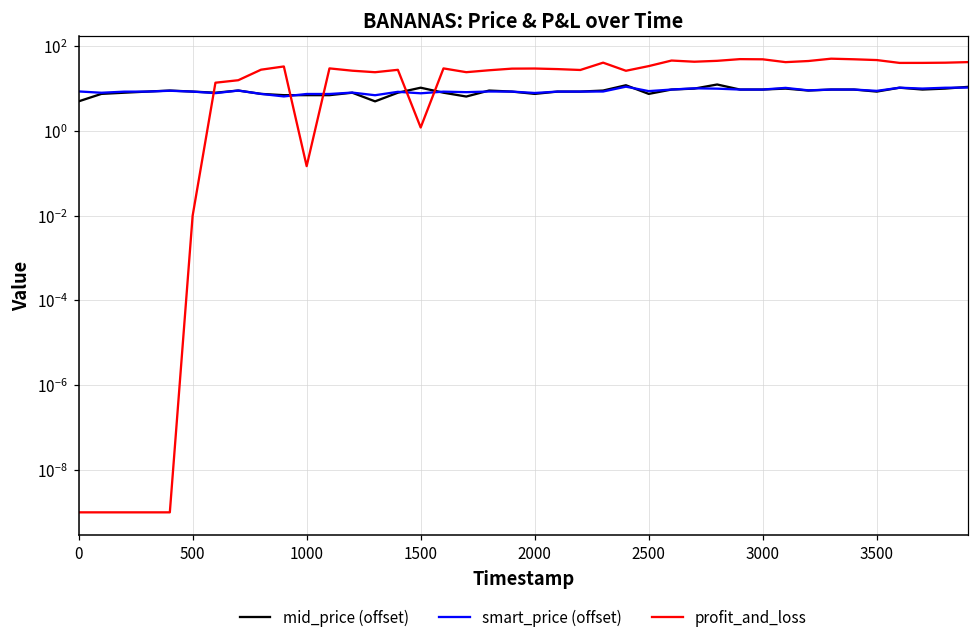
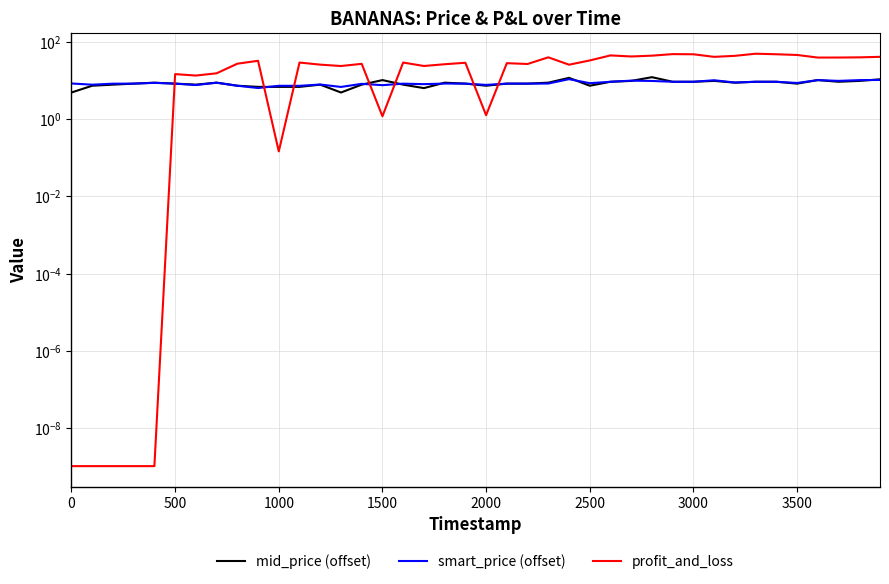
  {
    "mid_price (offset)": {
      "0": 5,
      "1500": 11,
      "2500": 8
    },
    "smart_price (offset)": {
      "0": 9,
      "1500": 8,
      "2500": 9
    },
    "profit_and_loss": {
      "0": 0.0000000010,
-     "500": 0.010,
+     "500": 15,
      "1000": 0.15,
      "1500": 1.2,
-     "2000": 30,
+     "2000": 1.3,
      "2500": 30,
      "3000": 50,
      "3500": 50
    }
  }
